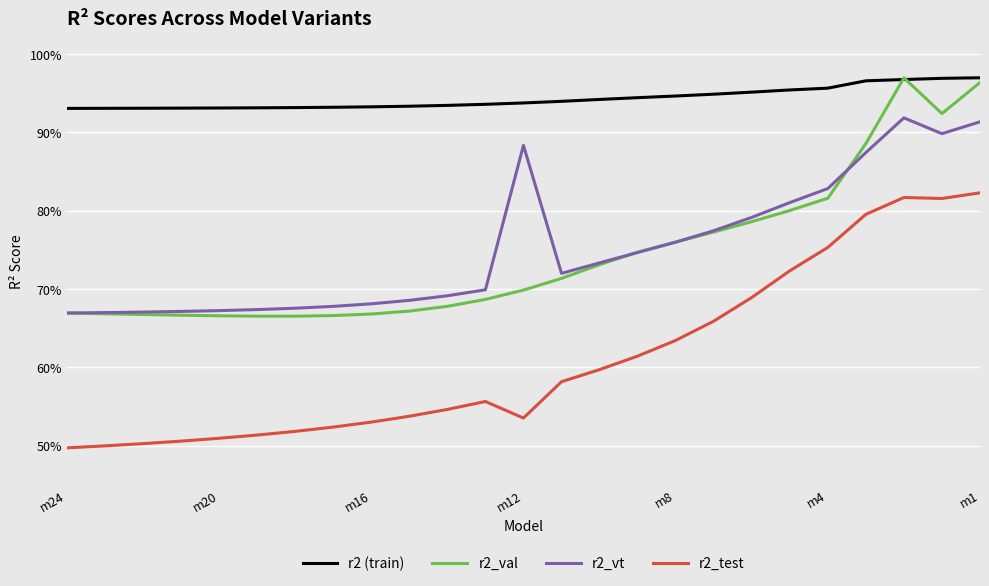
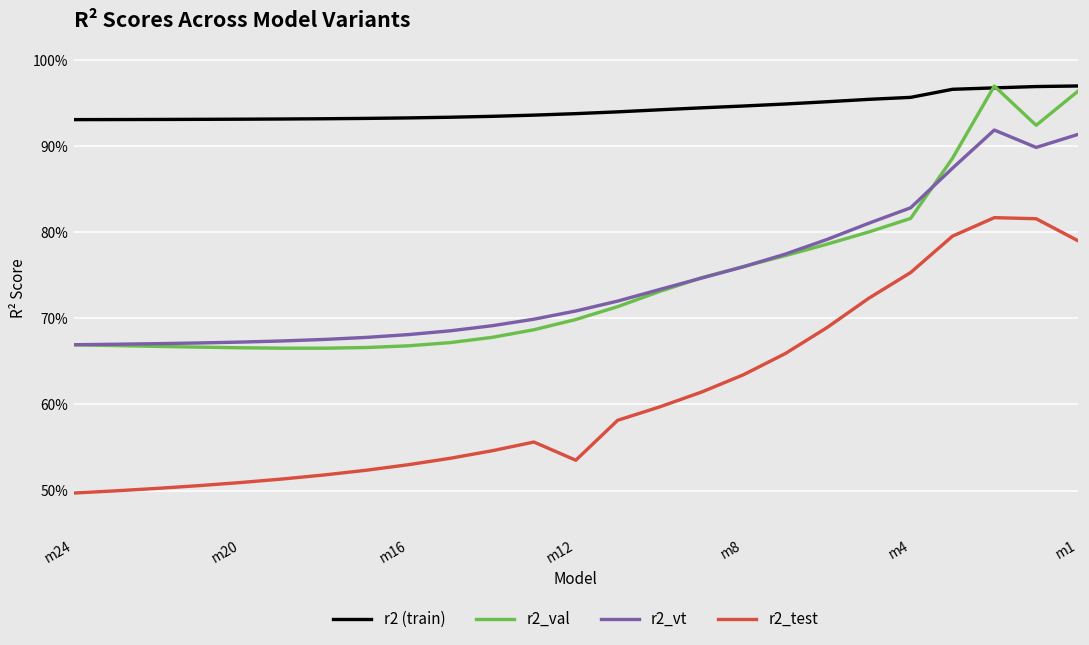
  {
    "r2 (train)": {
      "m24": "93%",
      "m20": "93%",
      "m16": "93%",
      "m12": "94%",
      "m8": "95%",
      "m4": "96%",
      "m1": "97%"
    },
    "r2_val": {
      "m20": "67%",
      "m16": "67%",
      "m12": "70%",
      "m4": "82%",
      "m1": "96%"
    },
    "r2_vt": {
      "m20": "67%",
      "m16": "68%",
-     "m12": "88%",
+     "m12": "71%",
      "m4": "83%",
      "m1": "91%"
    },
    "r2_test": {
      "m24": "50%",
      "m20": "51%",
      "m16": "53%",
      "m12": "54%",
      "m8": "63%",
      "m4": "75%",
-     "m1": "82%"
+     "m1": "79%"
    }
  }
